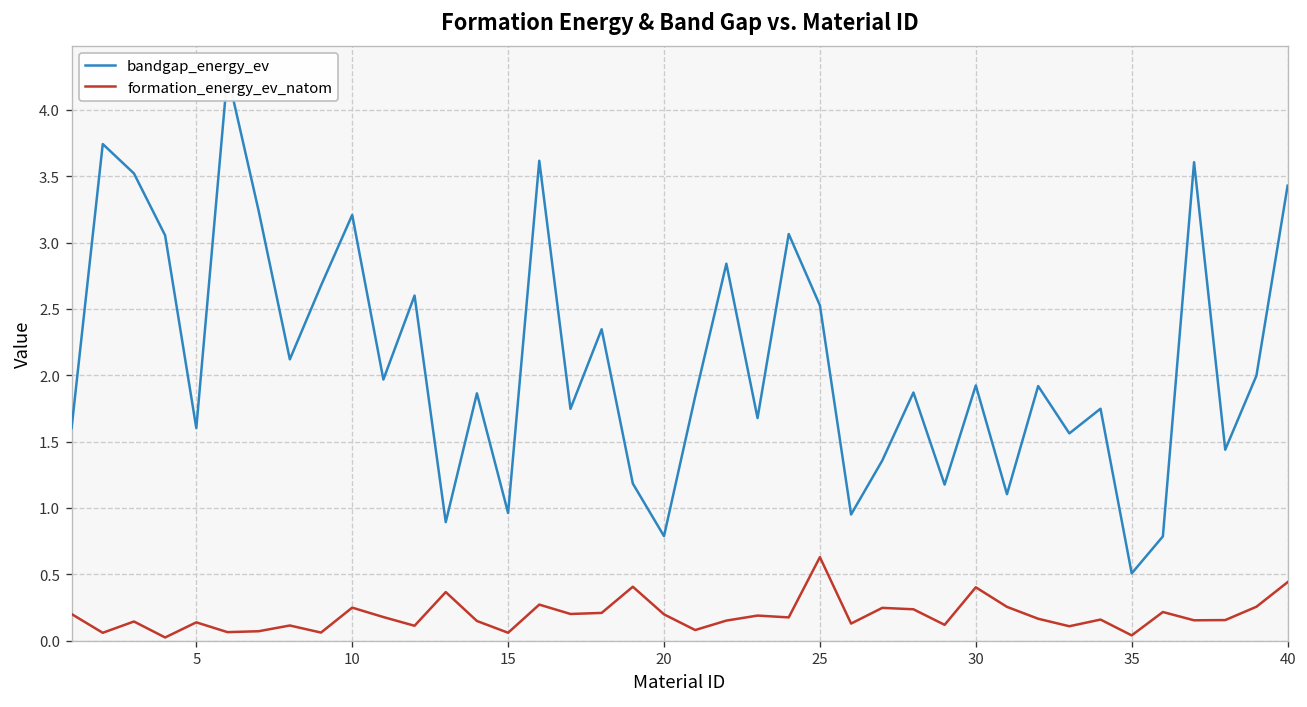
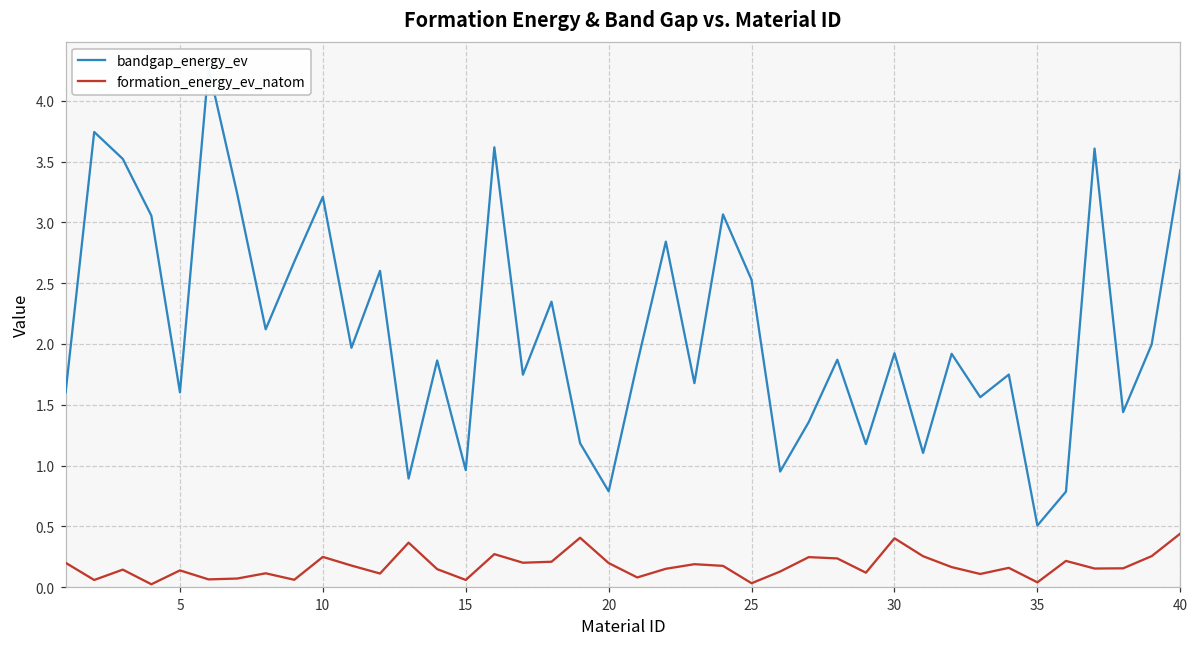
  {
    "bandgap_energy_ev": {
      "5": 1.60,
      "10": 3.21,
      "15": 0.96,
      "20": 0.79,
      "25": 2.53,
      "30": 1.92,
      "35": 0.51,
      "40": 3.43
    },
    "formation_energy_ev_natom": {
      "5": 0.14,
      "10": 0.25,
      "15": 0.06,
      "20": 0.20,
-     "25": 0.63,
+     "25": 0.03,
      "30": 0.40,
      "35": 0.04,
      "40": 0.44
    }
  }
